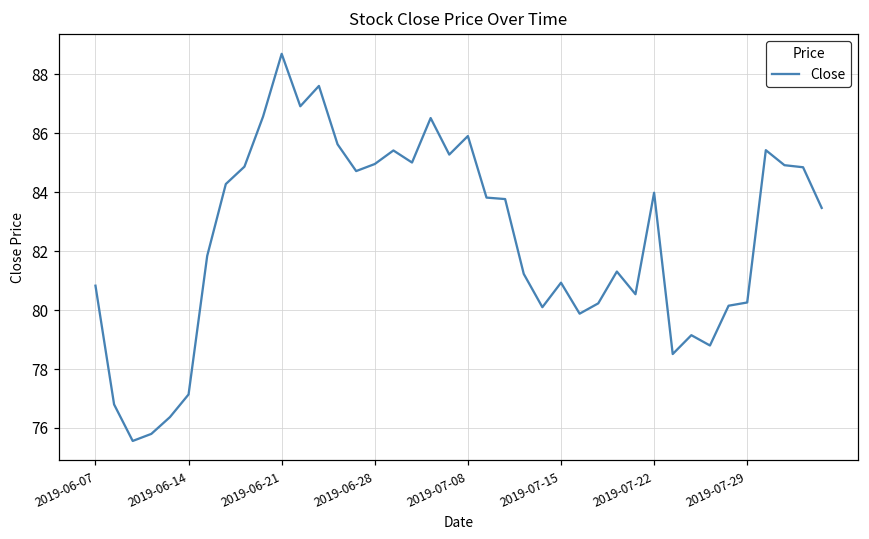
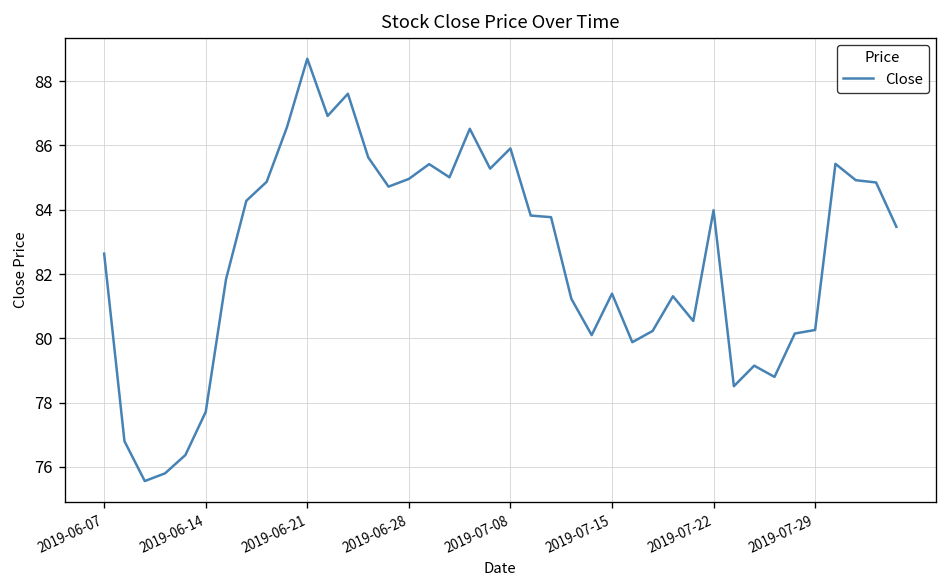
  {
-   "2019-06-07": 80.8,
-   "2019-06-14": 77.1,
+   "2019-06-07": 82.6,
+   "2019-06-14": 77.7,
    "2019-06-21": 88.7,
    "2019-06-28": 85.0,
    "2019-07-08": 85.9,
-   "2019-07-15": 80.9,
+   "2019-07-15": 81.4,
    "2019-07-22": 84.0,
    "2019-07-29": 80.3
  }
